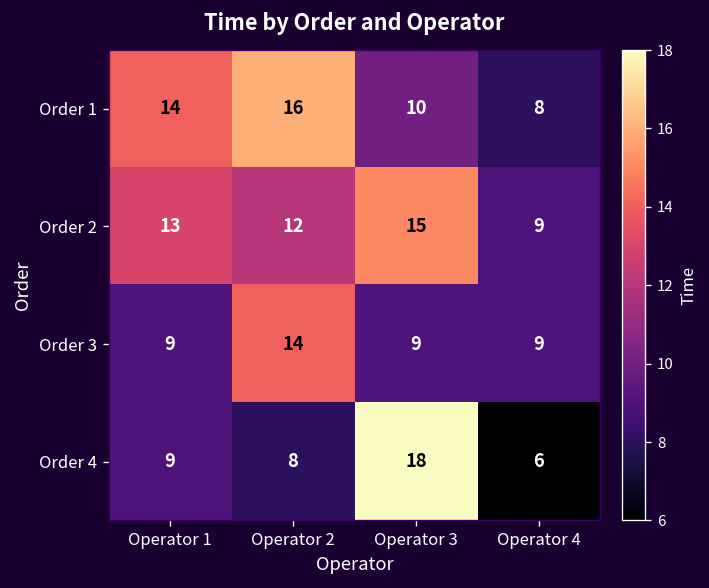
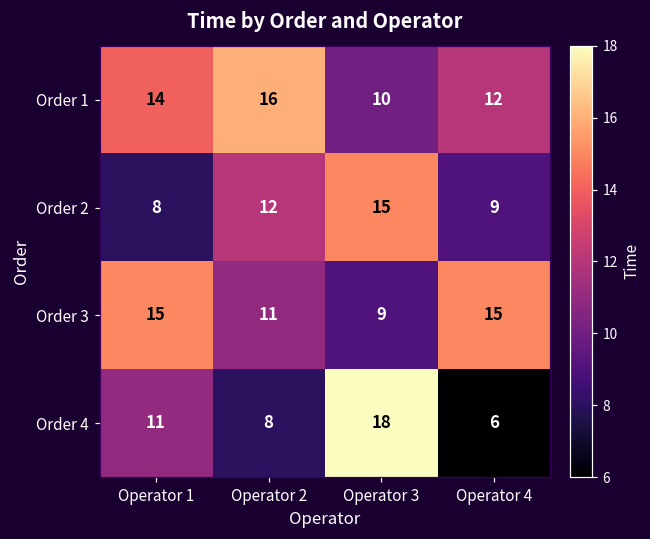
  {
    "Order 1": {
      "Operator 1": 14,
      "Operator 2": 16,
      "Operator 3": 10,
-     "Operator 4": 8
+     "Operator 4": 12
    },
    "Order 2": {
-     "Operator 1": 13,
+     "Operator 1": 8,
      "Operator 2": 12,
      "Operator 3": 15,
      "Operator 4": 9
    },
    "Order 3": {
-     "Operator 1": 9,
-     "Operator 2": 14,
+     "Operator 1": 15,
+     "Operator 2": 11,
      "Operator 3": 9,
-     "Operator 4": 9
+     "Operator 4": 15
    },
    "Order 4": {
-     "Operator 1": 9,
+     "Operator 1": 11,
      "Operator 2": 8,
      "Operator 3": 18,
      "Operator 4": 6
    }
  }
